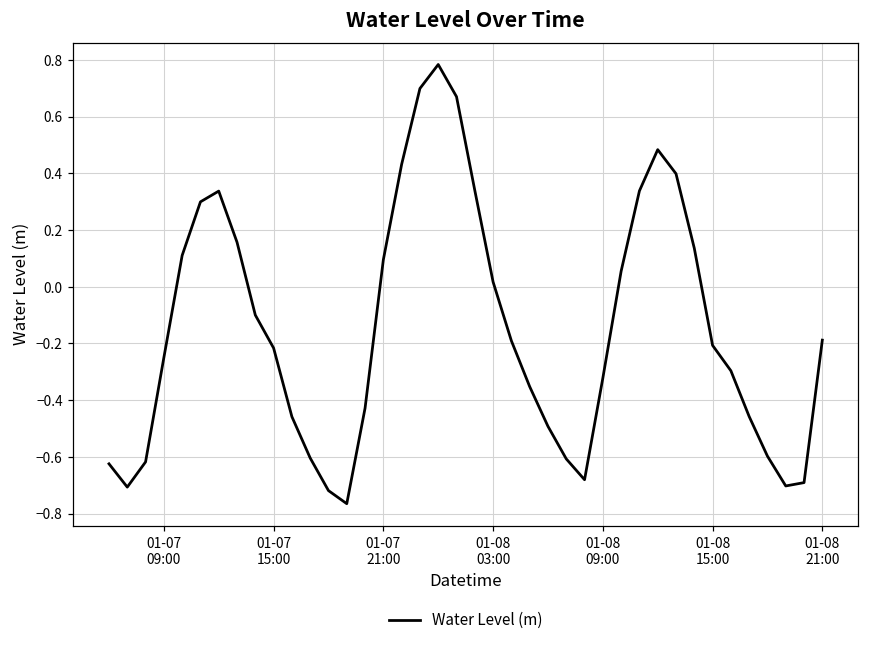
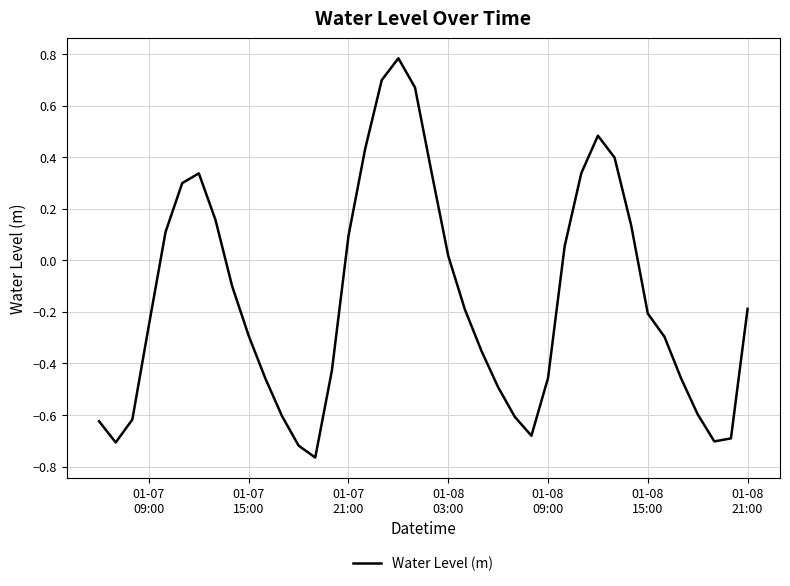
  {
    "01-07 09:00": -0.25,
-   "01-07 15:00": -0.22,
+   "01-07 15:00": -0.29,
    "01-07 21:00": 0.10,
    "01-08 03:00": 0.02,
-   "01-08 09:00": -0.32,
+   "01-08 09:00": -0.46,
    "01-08 15:00": -0.21,
    "01-08 21:00": -0.19
  }
